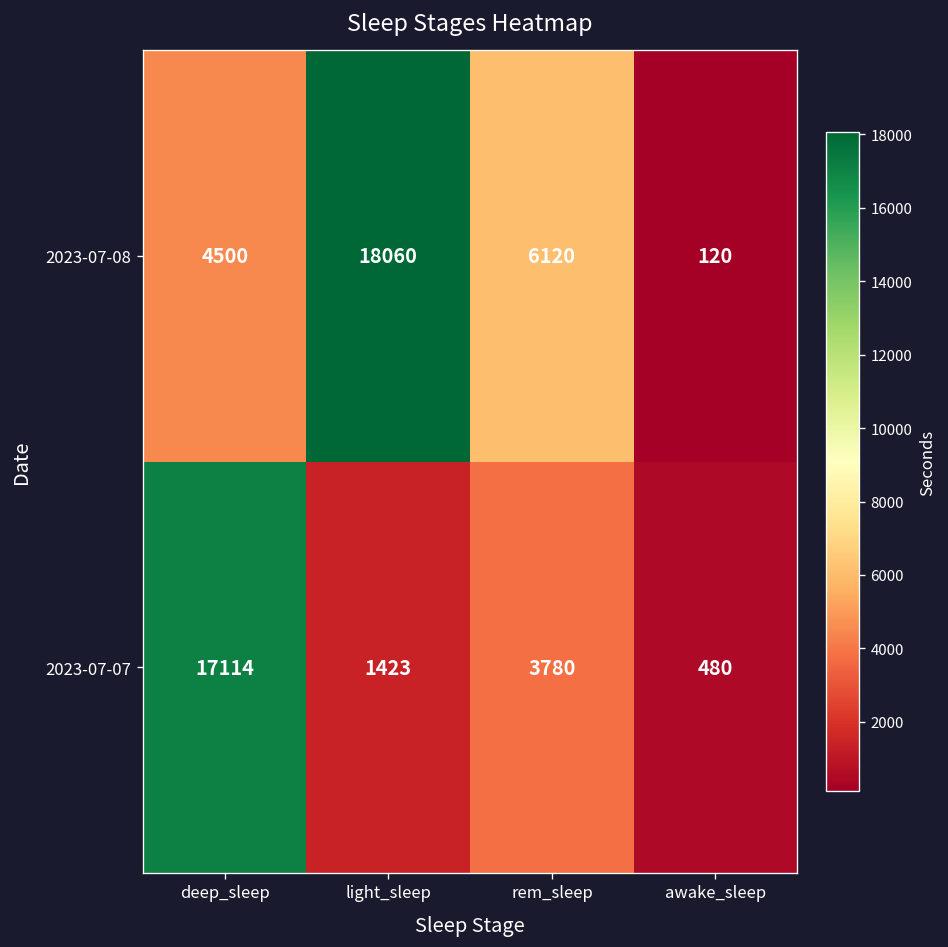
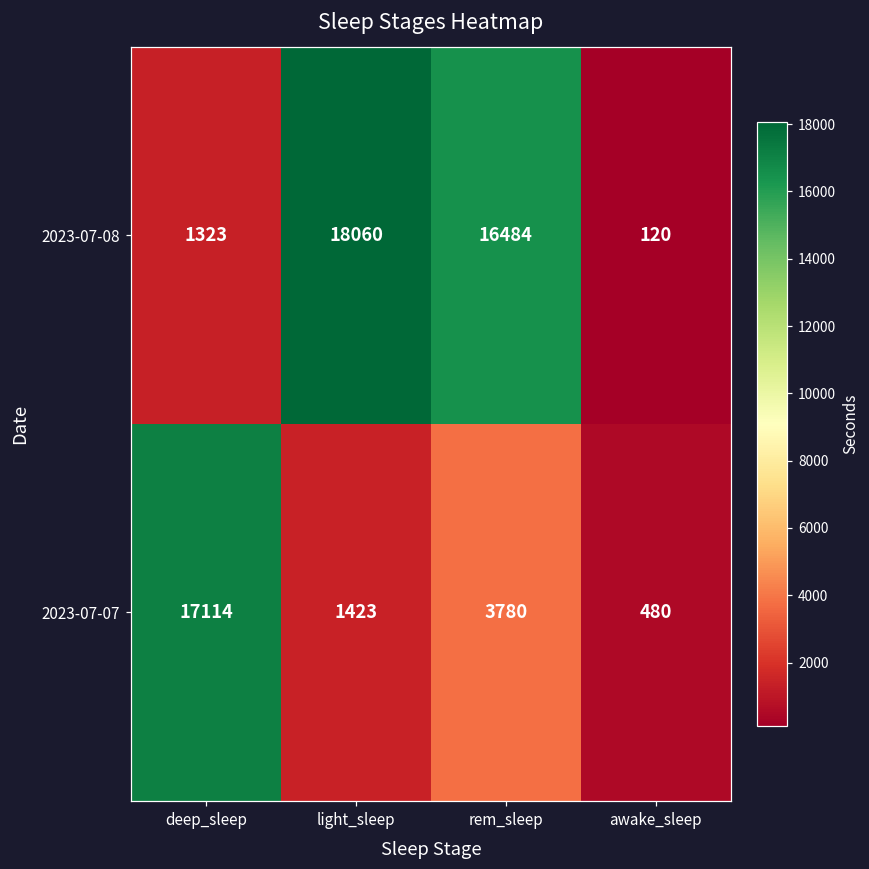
  {
    "2023-07-08": {
-     "deep_sleep": 4500,
+     "deep_sleep": 1323,
      "light_sleep": 18060,
-     "rem_sleep": 6120,
+     "rem_sleep": 16484,
      "awake_sleep": 120
    },
    "2023-07-07": {
      "deep_sleep": 17114,
      "light_sleep": 1423,
      "rem_sleep": 3780,
      "awake_sleep": 480
    }
  }
